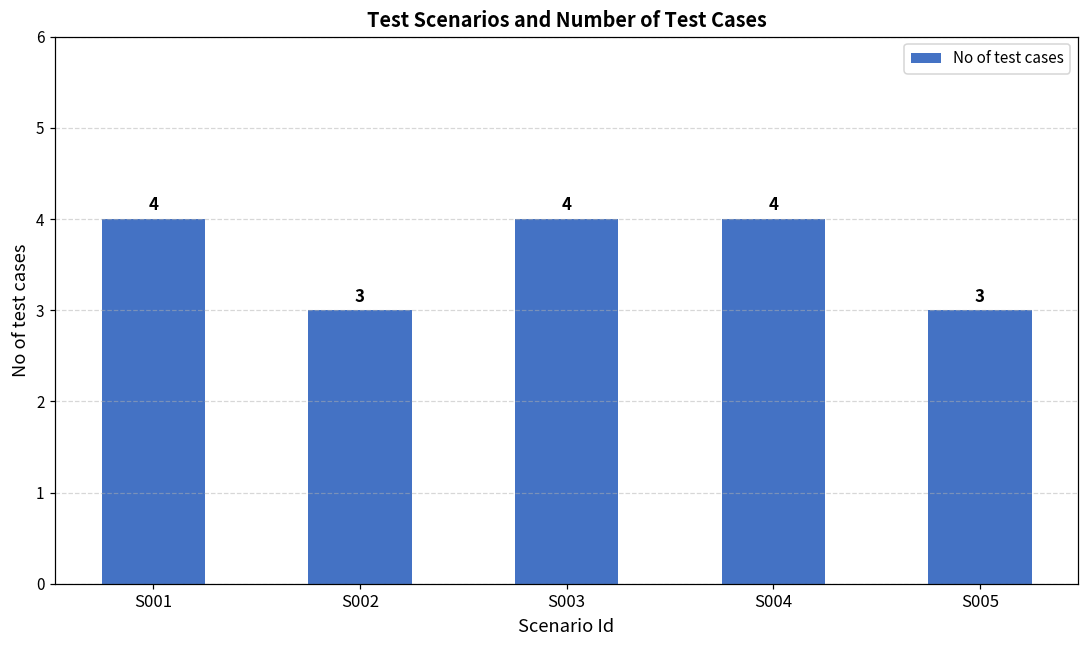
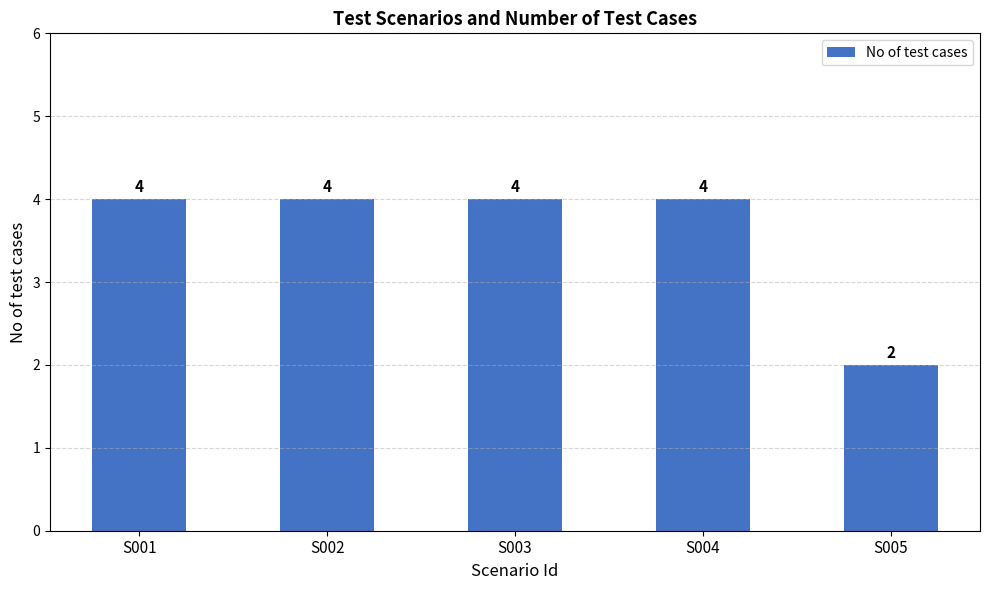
  {
    "S001": 4,
-   "S002": 3,
+   "S002": 4,
    "S003": 4,
    "S004": 4,
-   "S005": 3
+   "S005": 2
  }
